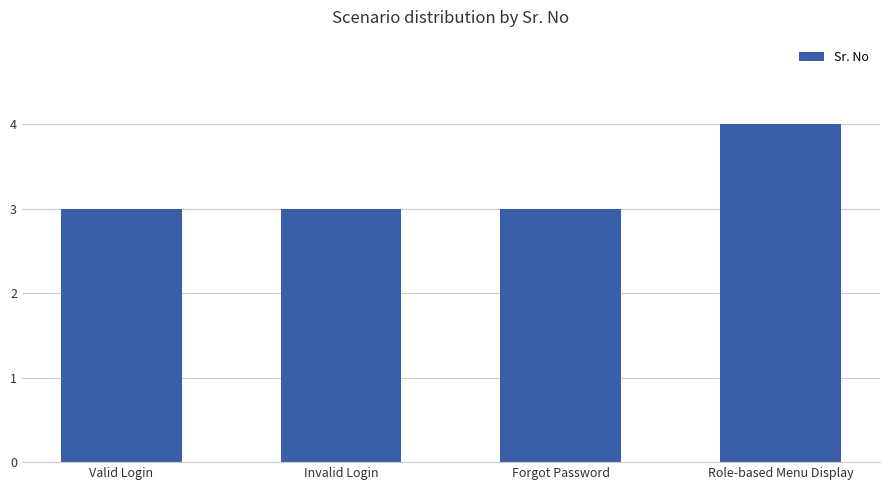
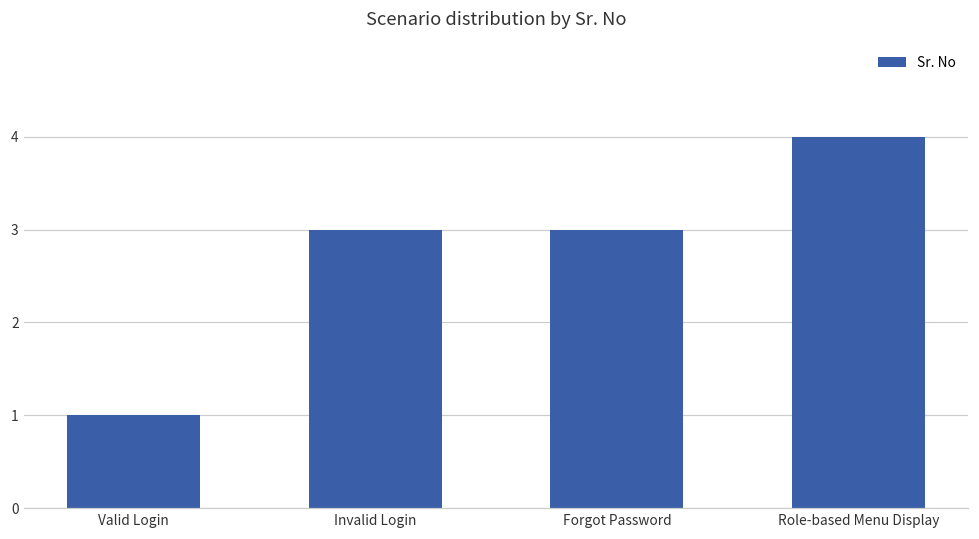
  {
-   "Valid Login": 3,
+   "Valid Login": 1,
    "Invalid Login": 3,
    "Forgot Password": 3,
    "Role-based Menu Display": 4
  }
